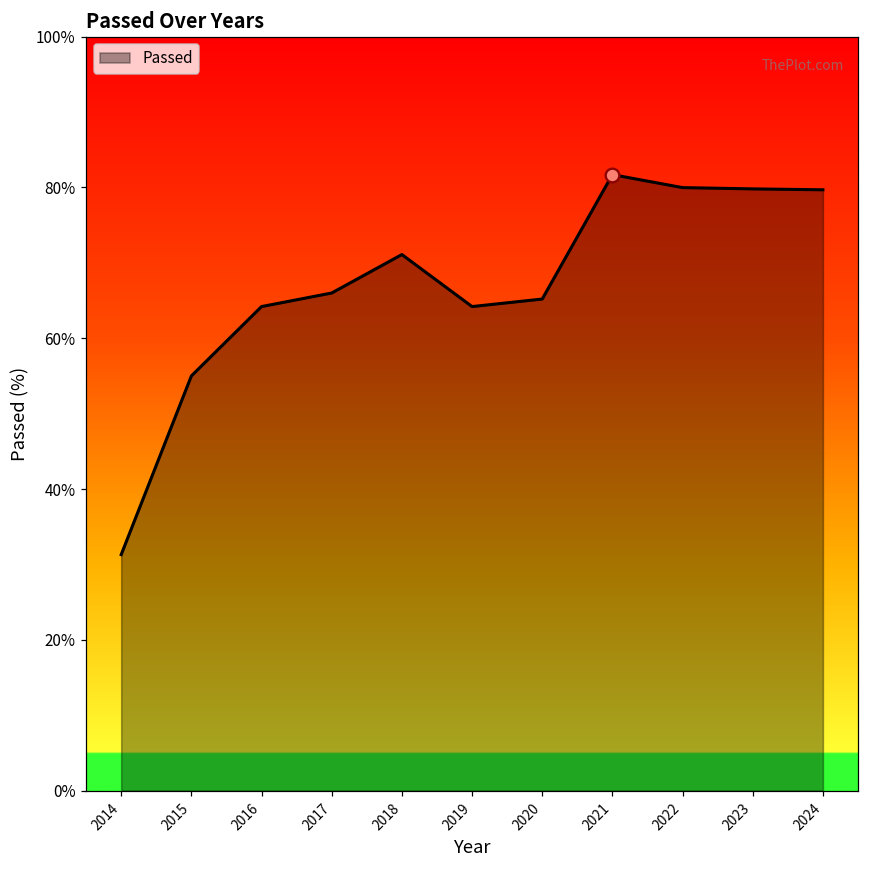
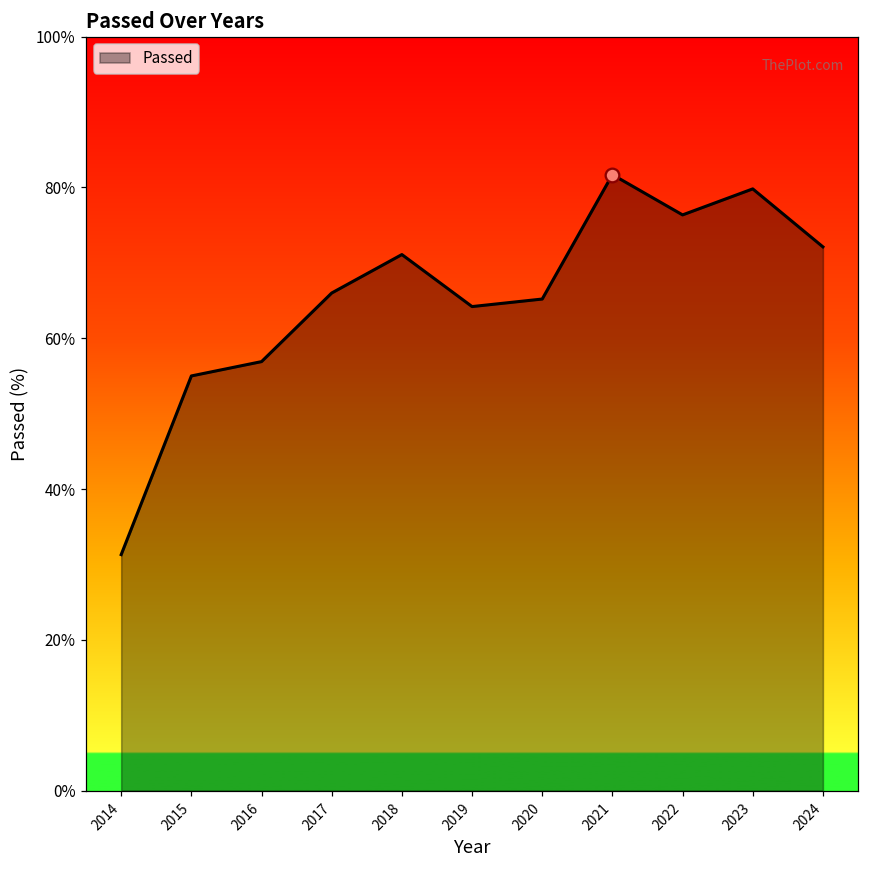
  {
    "Passed": {
      "2014": "31%",
      "2015": "55%",
-     "2016": "64%",
+     "2016": "57%",
      "2017": "66%",
      "2018": "71%",
      "2019": "64%",
      "2020": "65%",
-     "2022": "80%",
+     "2022": "76%",
      "2023": "80%",
-     "2024": "80%"
+     "2024": "72%"
    }
  }
